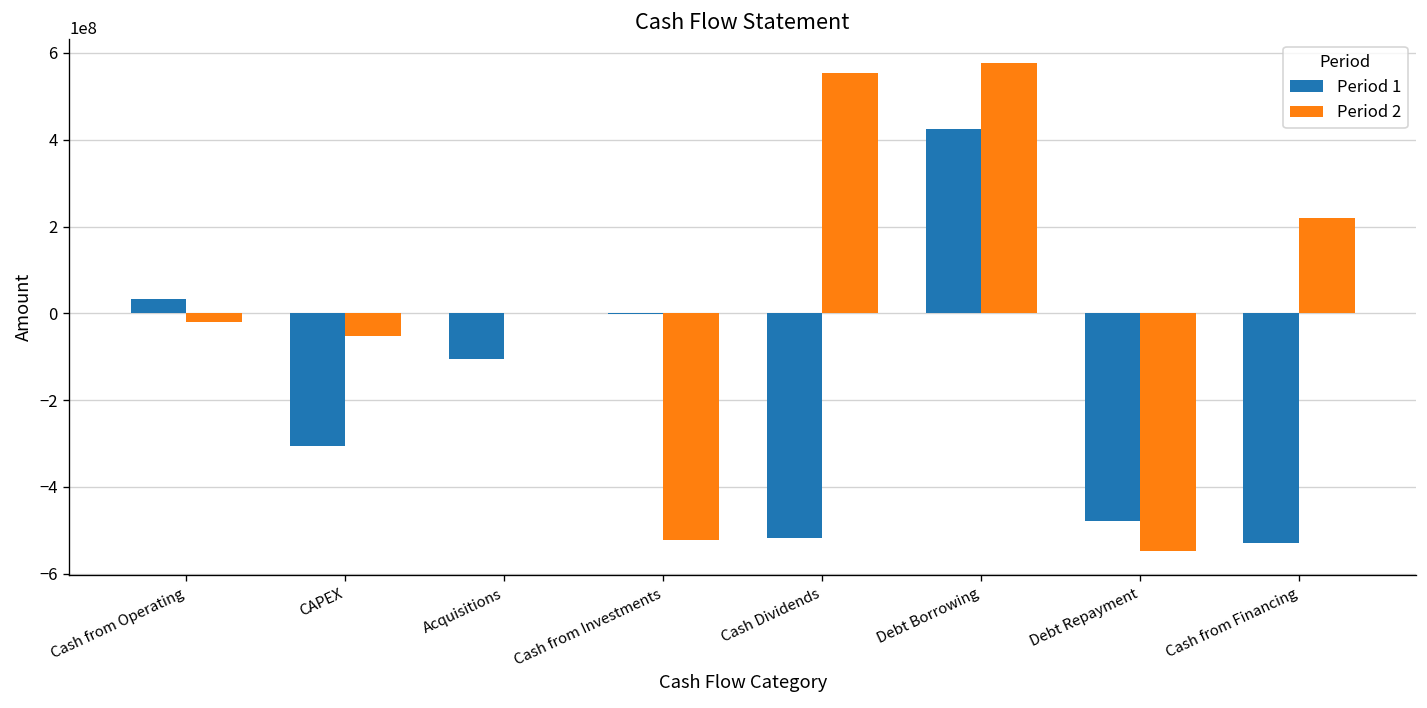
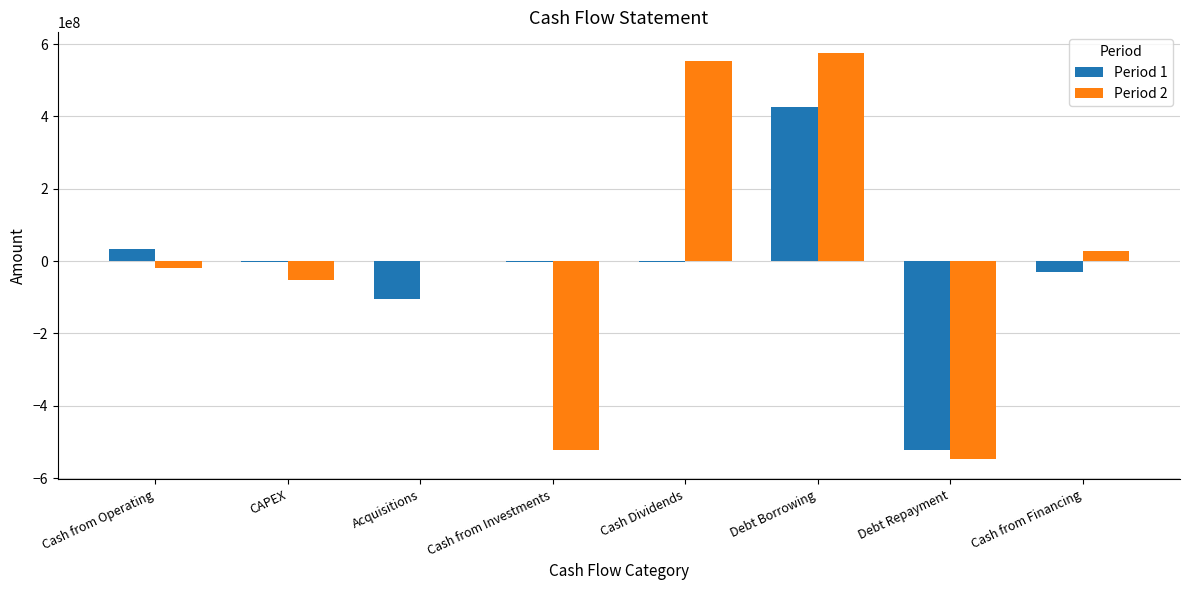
  {
    "Period 1": {
      "Cash from Operating": 30000000,
-     "CAPEX": -310000000,
+     "CAPEX": 0,
      "Acquisitions": -100000000,
-     "Cash Dividends": -520000000,
+     "Cash Dividends": 0,
      "Debt Borrowing": 420000000,
-     "Debt Repayment": -480000000,
-     "Cash from Financing": -530000000
+     "Debt Repayment": -520000000,
+     "Cash from Financing": -30000000
    },
    "Period 2": {
      "Cash from Operating": -20000000,
      "CAPEX": -50000000,
      "Cash from Investments": -520000000,
      "Cash Dividends": 550000000,
      "Debt Borrowing": 580000000,
      "Debt Repayment": -550000000,
-     "Cash from Financing": 220000000
+     "Cash from Financing": 30000000
    }
  }
